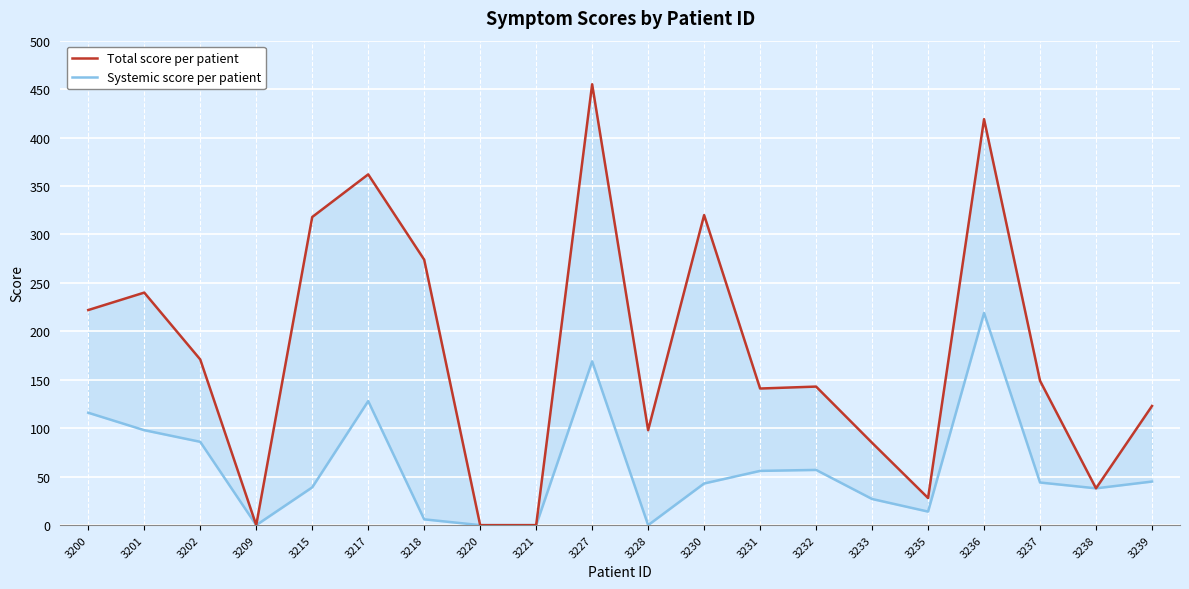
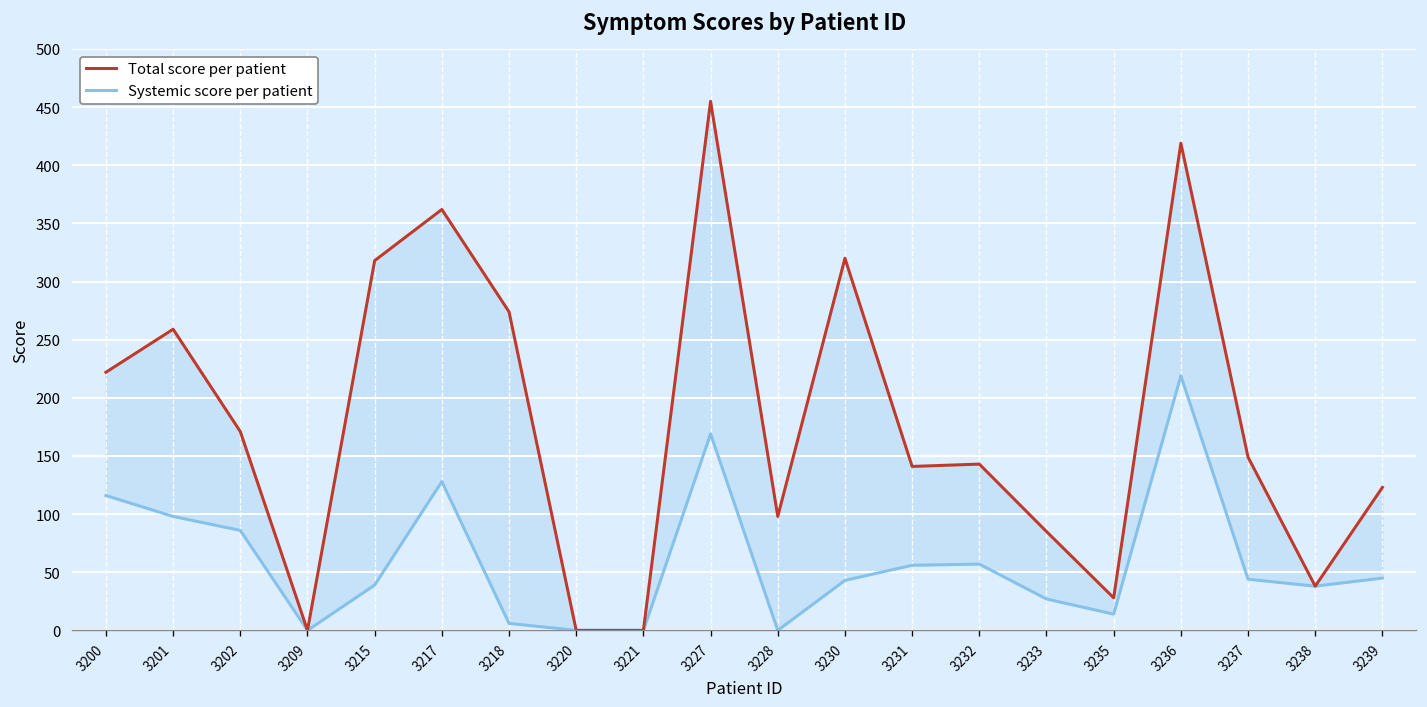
  {
    "Total score per patient": {
      "3200": 220,
-     "3201": 240,
+     "3201": 260,
      "3202": 170,
      "3215": 320,
      "3217": 360,
      "3218": 270,
      "3227": 460,
      "3228": 100,
      "3230": 320,
      "3231": 140,
      "3232": 140,
      "3233": 90,
      "3235": 30,
      "3236": 420,
      "3237": 150,
      "3239": 120
    },
    "Systemic score per patient": {
      "3200": 120,
      "3201": 100,
      "3202": 90,
      "3215": 40,
      "3217": 130,
      "3218": 10,
      "3227": 170,
      "3228": 0,
      "3230": 40,
      "3231": 60,
      "3232": 60,
      "3233": 30,
      "3235": 10,
      "3236": 220,
      "3237": 40,
      "3239": 50
    }
  }
